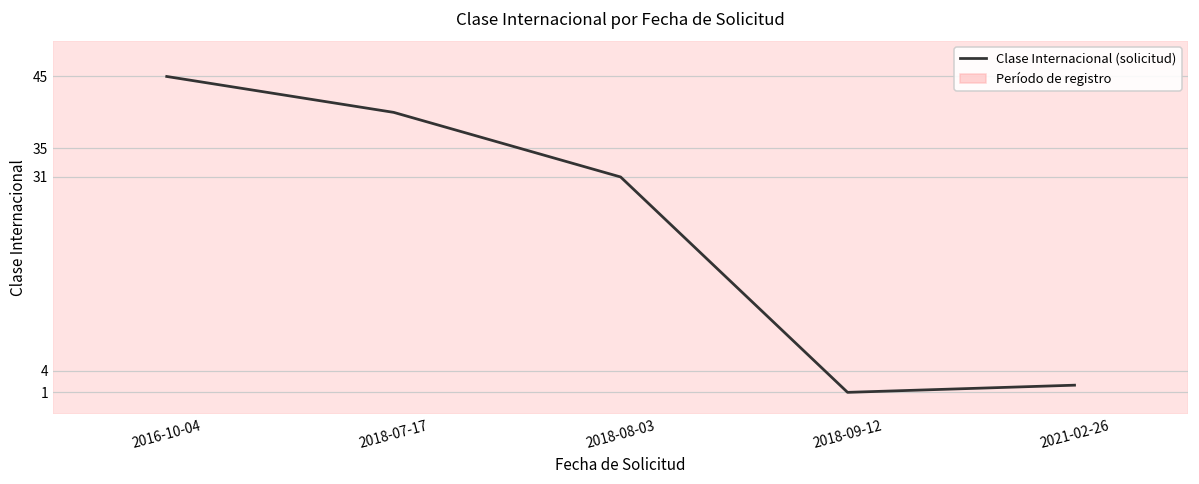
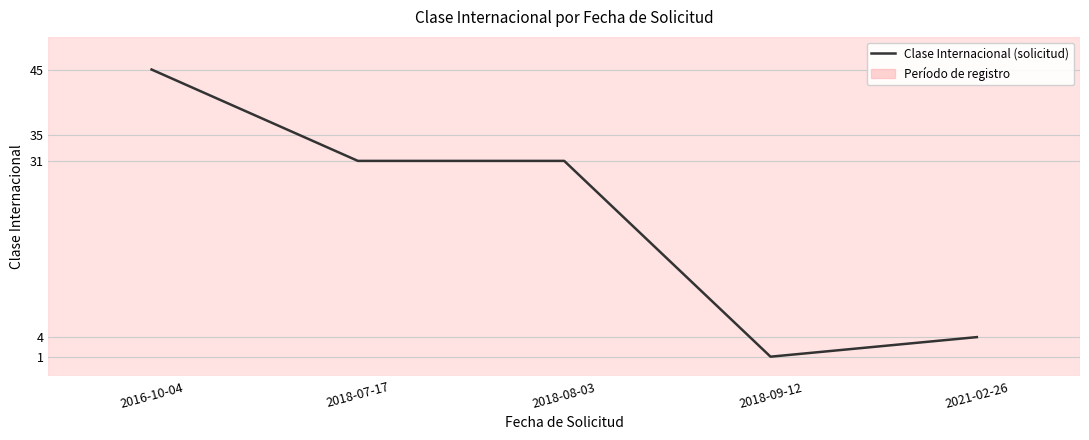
  {
    "2016-10-04": 45,
-   "2018-07-17": 40,
+   "2018-07-17": 31,
    "2018-08-03": 31,
    "2018-09-12": 1,
-   "2021-02-26": 2
+   "2021-02-26": 4
  }
